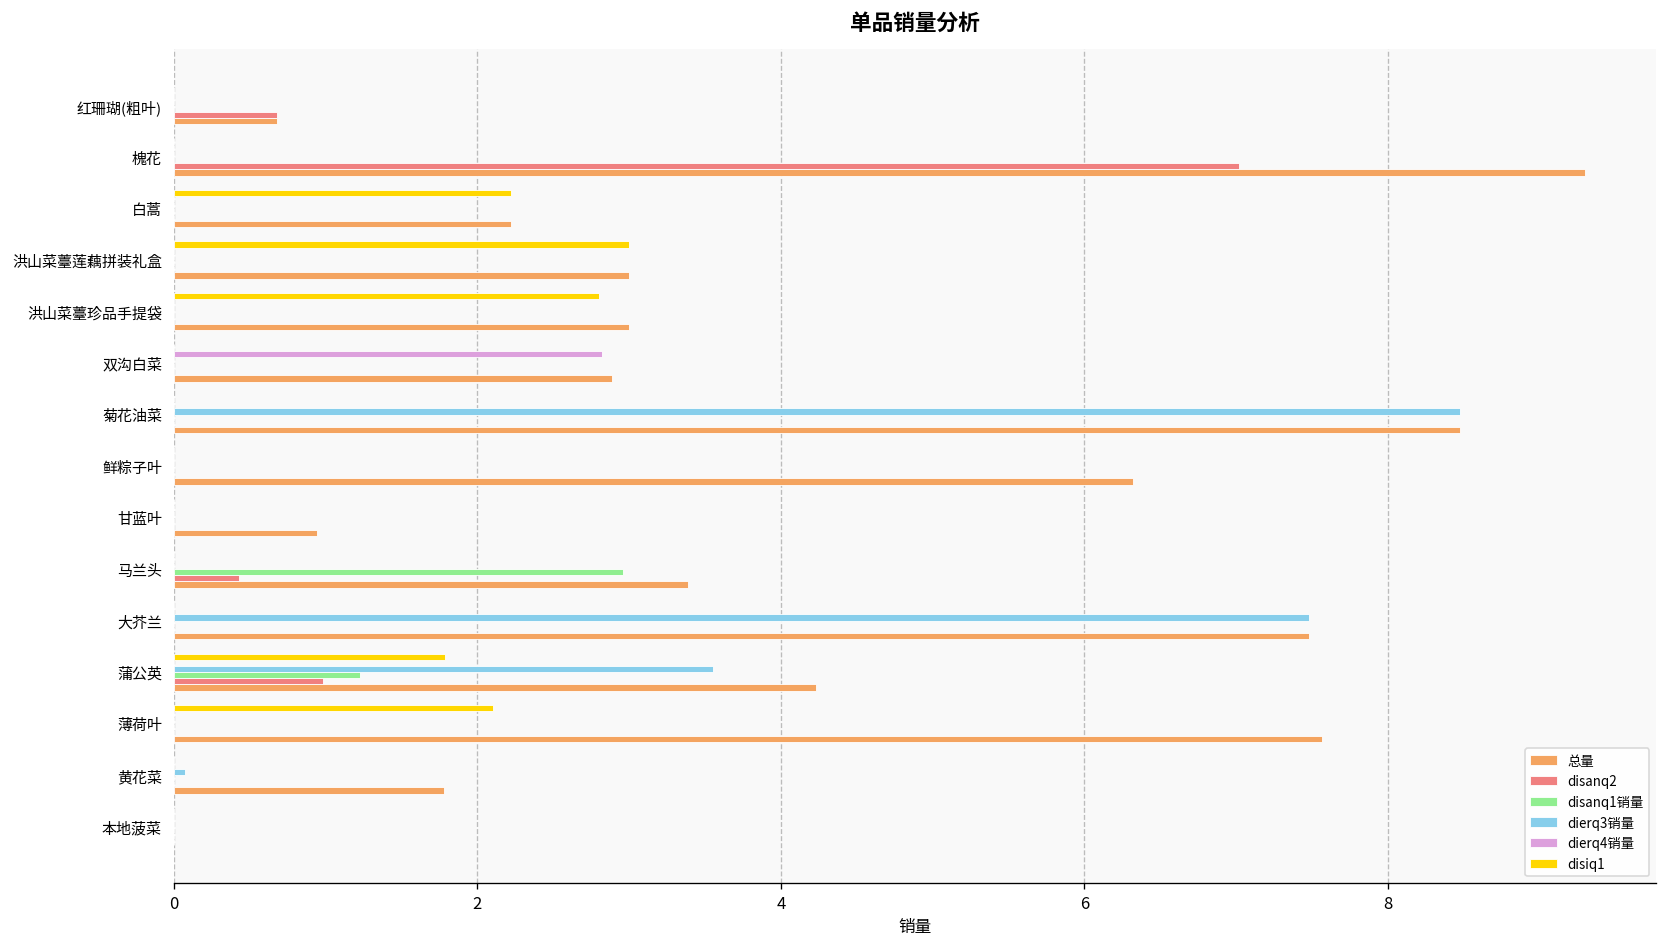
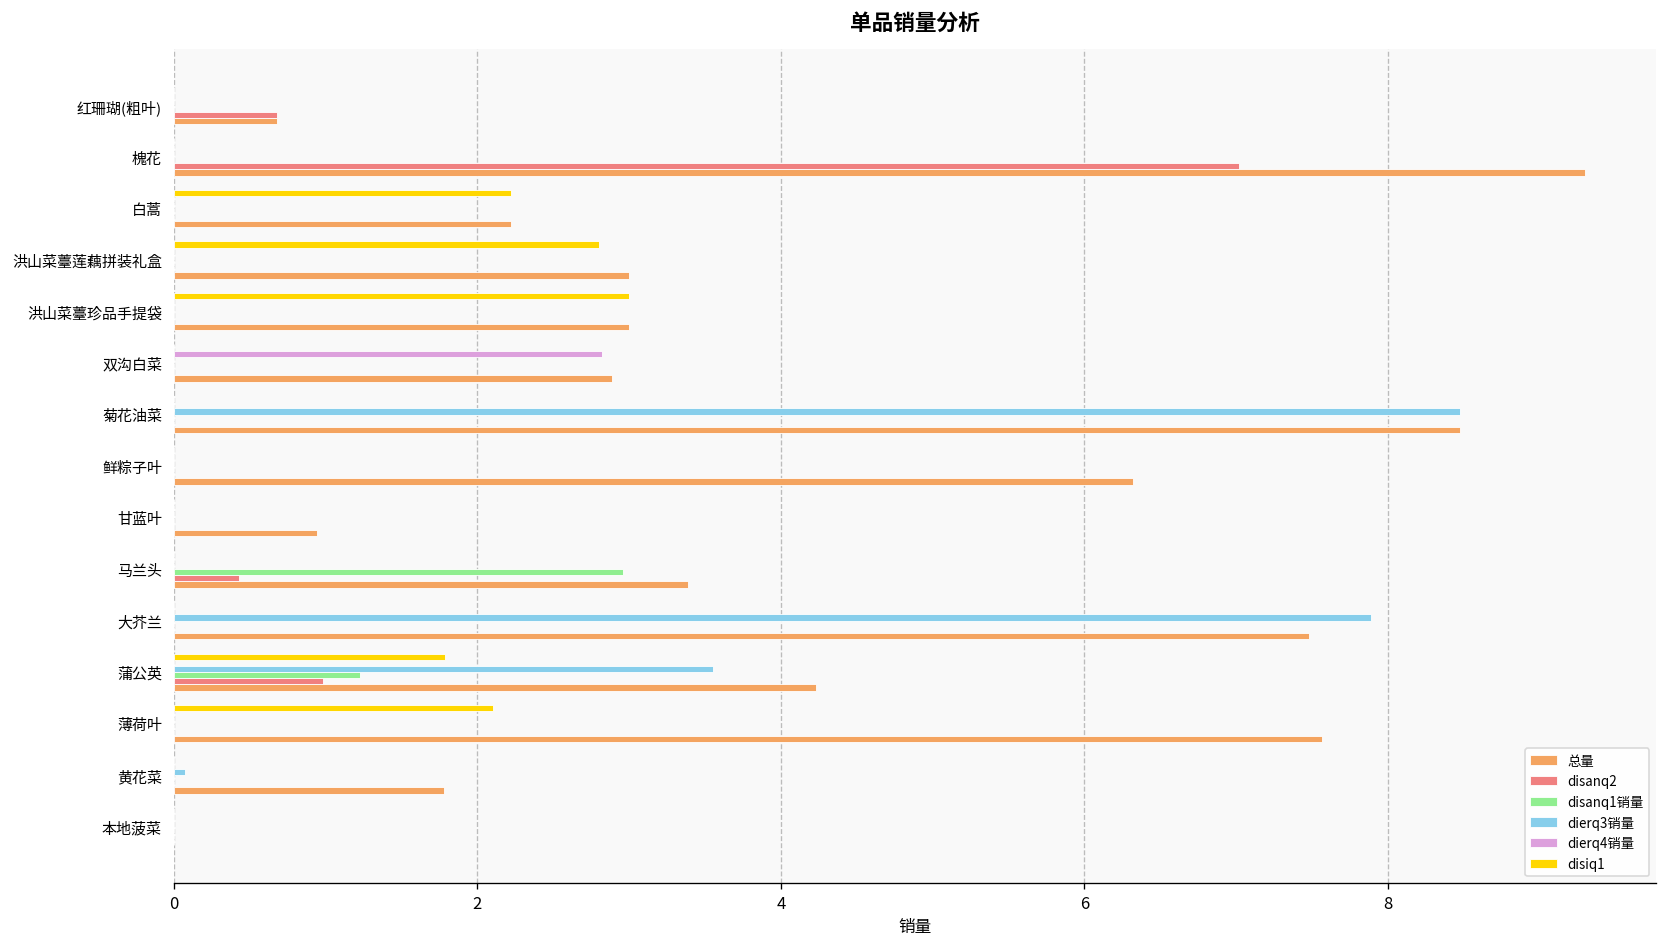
  {
    "disanq1销量": {
      "红珊瑚(粗叶)": 0.00,
      "槐花": 0.00,
      "白蒿": 0.00,
      "洪山菜薹莲藕拼装礼盒": 0.00,
      "洪山菜薹珍品手提袋": 0.00,
      "双沟白菜": 0.00,
      "菊花油菜": 0.00,
      "鲜粽子叶": 0.00,
      "甘蓝叶": 0.00,
      "马兰头": 2.96,
      "大芥兰": 0.00,
      "蒲公英": 1.23,
      "薄荷叶": 0.00,
      "黄花菜": 0.00,
      "本地菠菜": 0.00
    },
    "dierq3销量": {
      "红珊瑚(粗叶)": 0.00,
      "槐花": 0.00,
      "白蒿": 0.00,
      "洪山菜薹莲藕拼装礼盒": 0.00,
      "洪山菜薹珍品手提袋": 0.00,
      "双沟白菜": 0.00,
      "菊花油菜": 8.47,
      "鲜粽子叶": 0.00,
      "甘蓝叶": 0.00,
      "马兰头": 0.00,
-     "大芥兰": 7.48,
+     "大芥兰": 7.89,
      "蒲公英": 3.56,
      "薄荷叶": 0.00,
      "黄花菜": 0.07,
      "本地菠菜": 0.00
    },
    "dierq4销量": {
      "红珊瑚(粗叶)": 0.00,
      "槐花": 0.00,
      "白蒿": 0.00,
      "洪山菜薹莲藕拼装礼盒": 0.00,
      "洪山菜薹珍品手提袋": 0.00,
      "双沟白菜": 2.82,
      "菊花油菜": 0.00,
      "鲜粽子叶": 0.00,
      "甘蓝叶": 0.00,
      "马兰头": 0.00,
      "大芥兰": 0.00,
      "蒲公英": 0.00,
      "薄荷叶": 0.00,
      "黄花菜": 0.00,
      "本地菠菜": 0.00
    },
    "disiq1": {
      "红珊瑚(粗叶)": 0.0,
      "槐花": 0.0,
      "白蒿": 2.22,
-     "洪山菜薹莲藕拼装礼盒": 3.0,
-     "洪山菜薹珍品手提袋": 2.8,
+     "洪山菜薹莲藕拼装礼盒": 2.8,
+     "洪山菜薹珍品手提袋": 3.0,
      "双沟白菜": 0.0,
      "菊花油菜": 0.0,
      "鲜粽子叶": 0.0,
      "甘蓝叶": 0.0,
      "马兰头": 0.0,
      "大芥兰": 0.0,
      "蒲公英": 1.8,
      "薄荷叶": 2.1,
      "黄花菜": 0.0,
      "本地菠菜": 0.0
    }
  }
